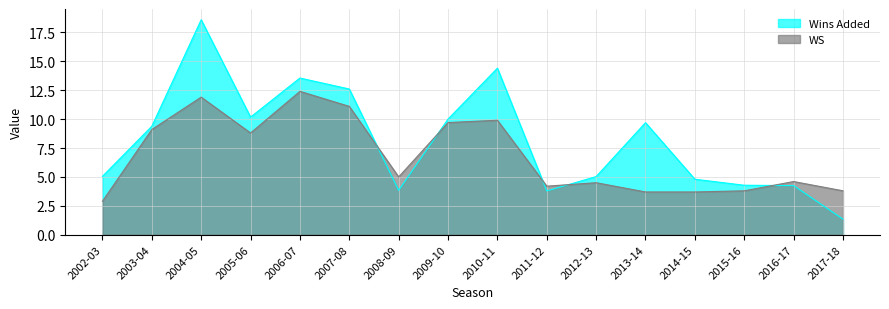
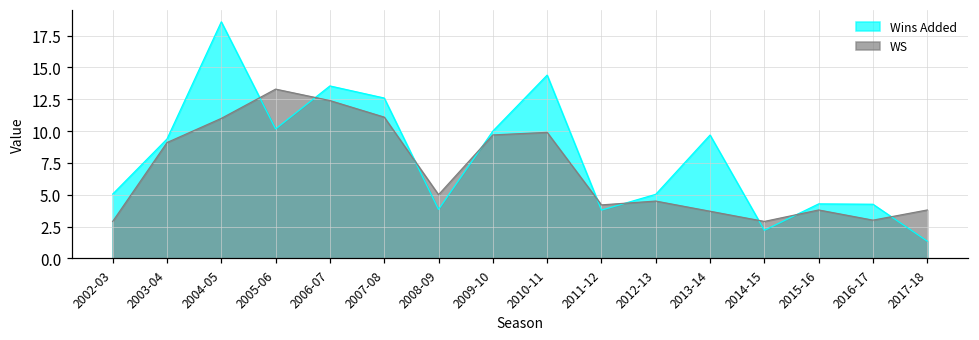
  {
    "Wins Added": {
      "2002-03": 5.1,
      "2003-04": 9.4,
      "2004-05": 18.6,
      "2005-06": 10.2,
      "2006-07": 13.6,
      "2007-08": 12.6,
      "2008-09": 3.8,
      "2009-10": 10.0,
      "2010-11": 14.4,
      "2011-12": 3.8,
      "2012-13": 5.0,
      "2013-14": 9.7,
-     "2014-15": 4.8,
+     "2014-15": 2.2,
      "2015-16": 4.3,
      "2016-17": 4.3,
      "2017-18": 1.4
    },
    "WS": {
      "2002-03": 2.9,
      "2003-04": 9.1,
-     "2004-05": 11.9,
-     "2005-06": 8.8,
+     "2004-05": 11.0,
+     "2005-06": 13.3,
      "2006-07": 12.4,
      "2007-08": 11.1,
      "2008-09": 5.0,
      "2009-10": 9.7,
      "2010-11": 9.9,
      "2011-12": 4.2,
      "2012-13": 4.5,
      "2013-14": 3.7,
-     "2014-15": 3.7,
+     "2014-15": 2.9,
      "2015-16": 3.8,
-     "2016-17": 4.6,
+     "2016-17": 3.0,
      "2017-18": 3.8
    }
  }
